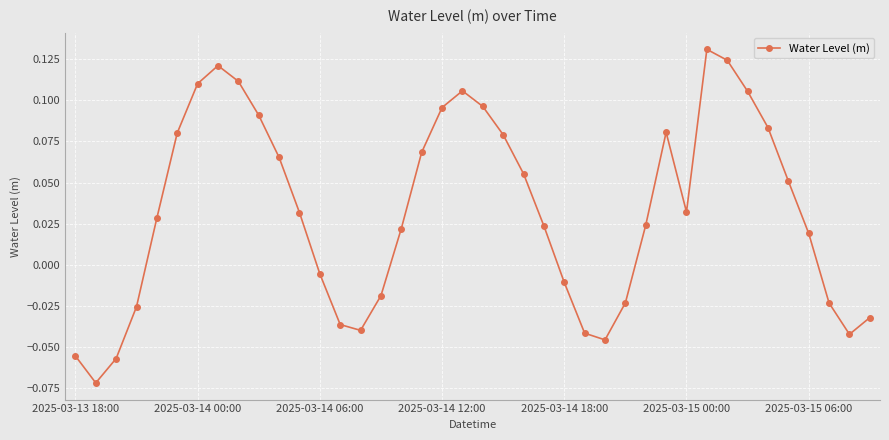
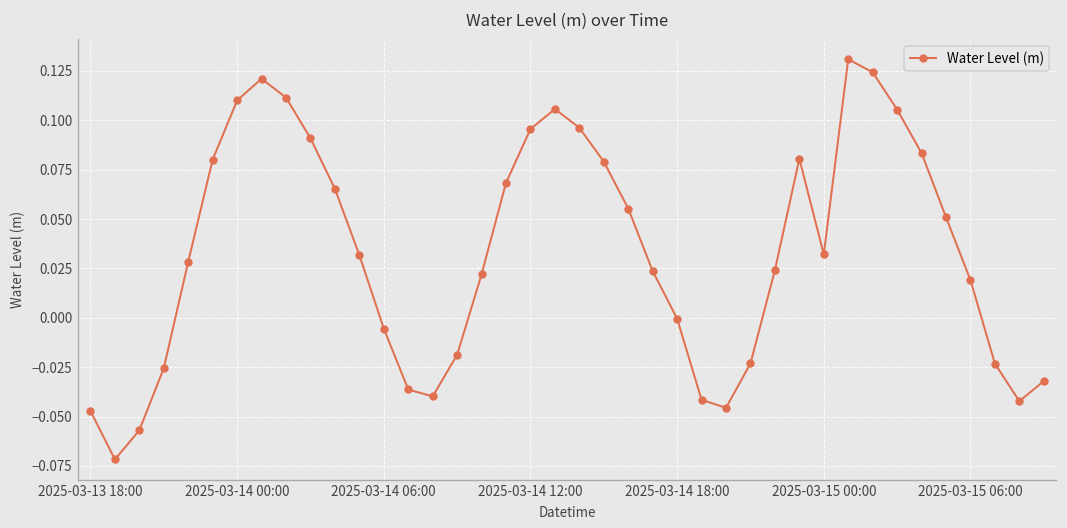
  {
-   "2025-03-13 18:00": -0.055,
+   "2025-03-13 18:00": -0.047,
    "2025-03-14 00:00": 0.110,
    "2025-03-14 06:00": -0.005,
    "2025-03-14 12:00": 0.096,
-   "2025-03-14 18:00": -0.011,
+   "2025-03-14 18:00": 0.000,
    "2025-03-15 00:00": 0.032,
    "2025-03-15 06:00": 0.019
  }
